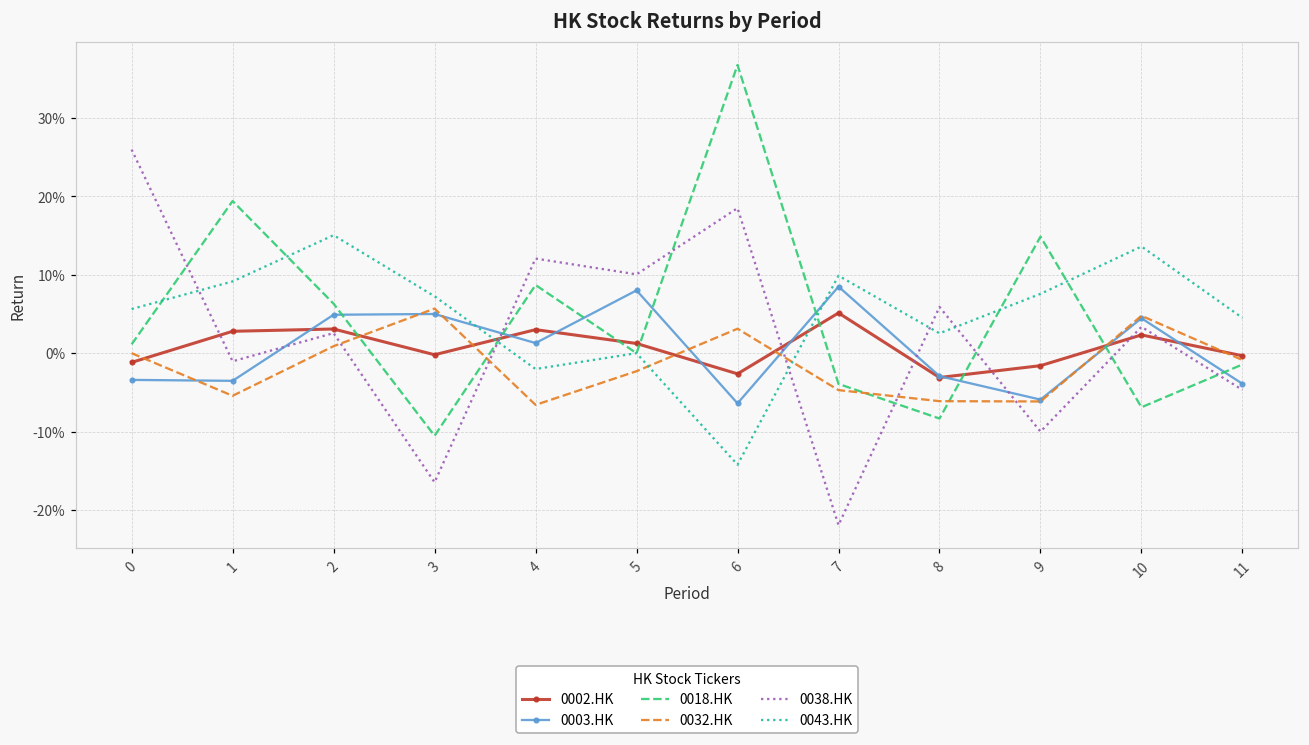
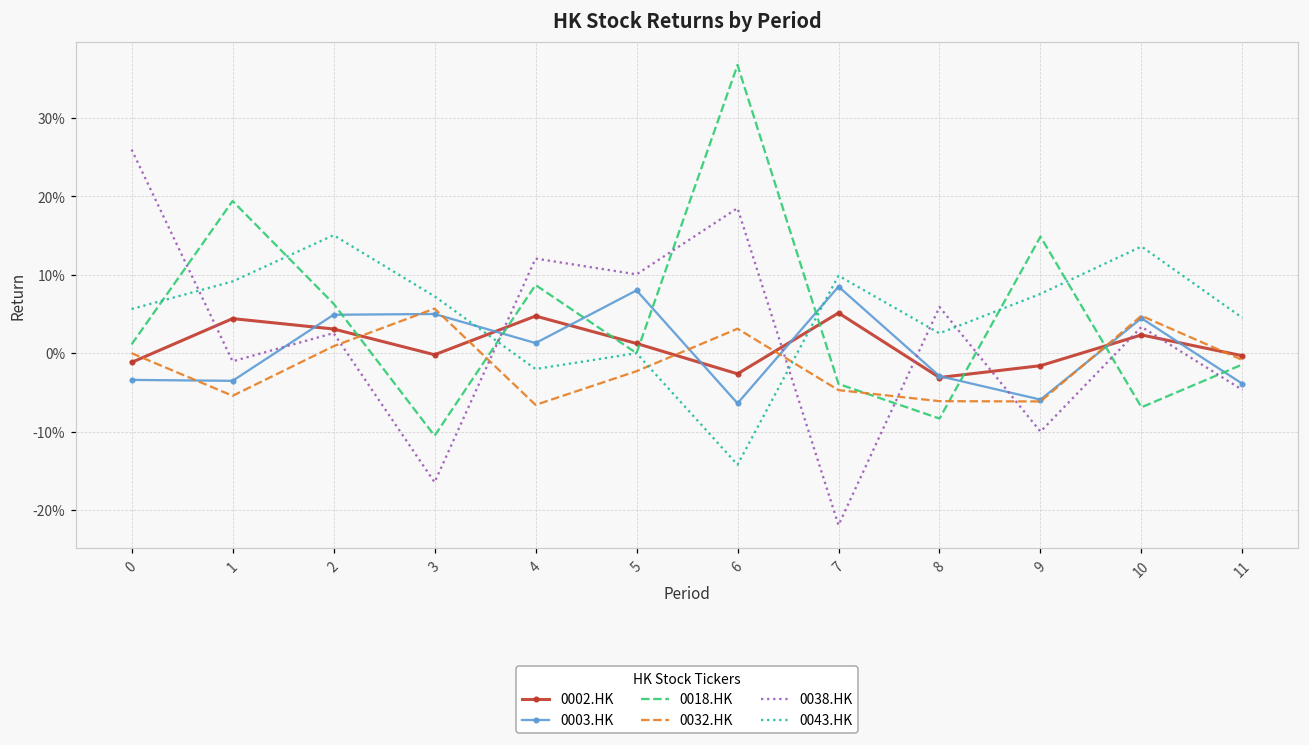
  {
    "0002.HK": {
      "0": "-1%",
-     "1": "3%",
+     "1": "4%",
      "2": "3%",
      "3": "0%",
-     "4": "3%",
+     "4": "5%",
      "5": "1%",
      "6": "-3%",
      "7": "5%",
      "9": "-2%",
      "10": "2%",
      "11": "0%"
    },
    "0003.HK": {
      "0": "-3%",
      "1": "-4%",
      "2": "5%",
      "3": "5%",
      "4": "1%",
      "5": "8%",
      "6": "-6%",
      "7": "8%",
      "11": "-4%"
    },
    "0032.HK": {
      "0": "0%",
      "1": "-5%",
      "2": "1%",
      "3": "6%",
      "4": "-7%",
      "5": "-2%",
      "6": "3%",
      "7": "-5%",
      "8": "-6%",
      "11": "-1%"
    },
    "0038.HK": {
      "0": "26%",
      "1": "-1%",
      "2": "3%",
      "3": "-16%",
      "4": "12%",
      "5": "10%",
      "6": "19%",
      "7": "-22%",
      "8": "6%",
      "9": "-10%",
      "10": "3%",
      "11": "-5%"
    }
  }
